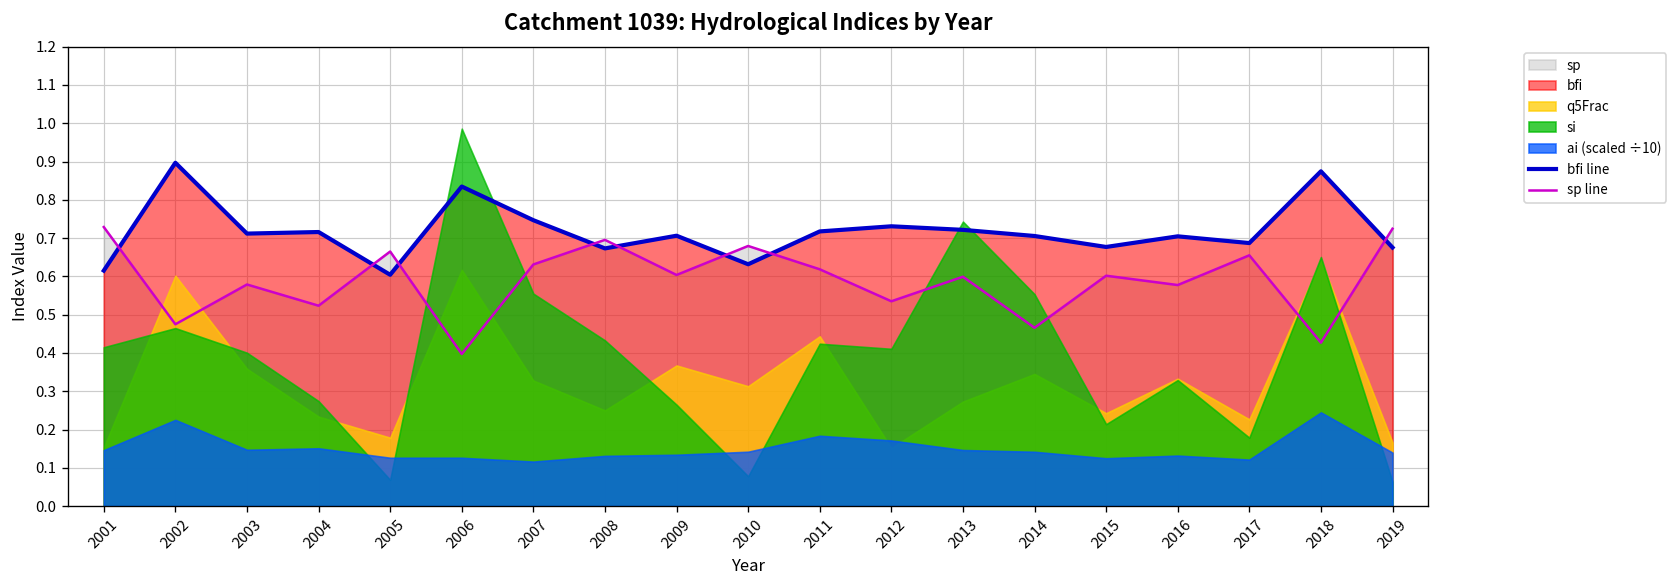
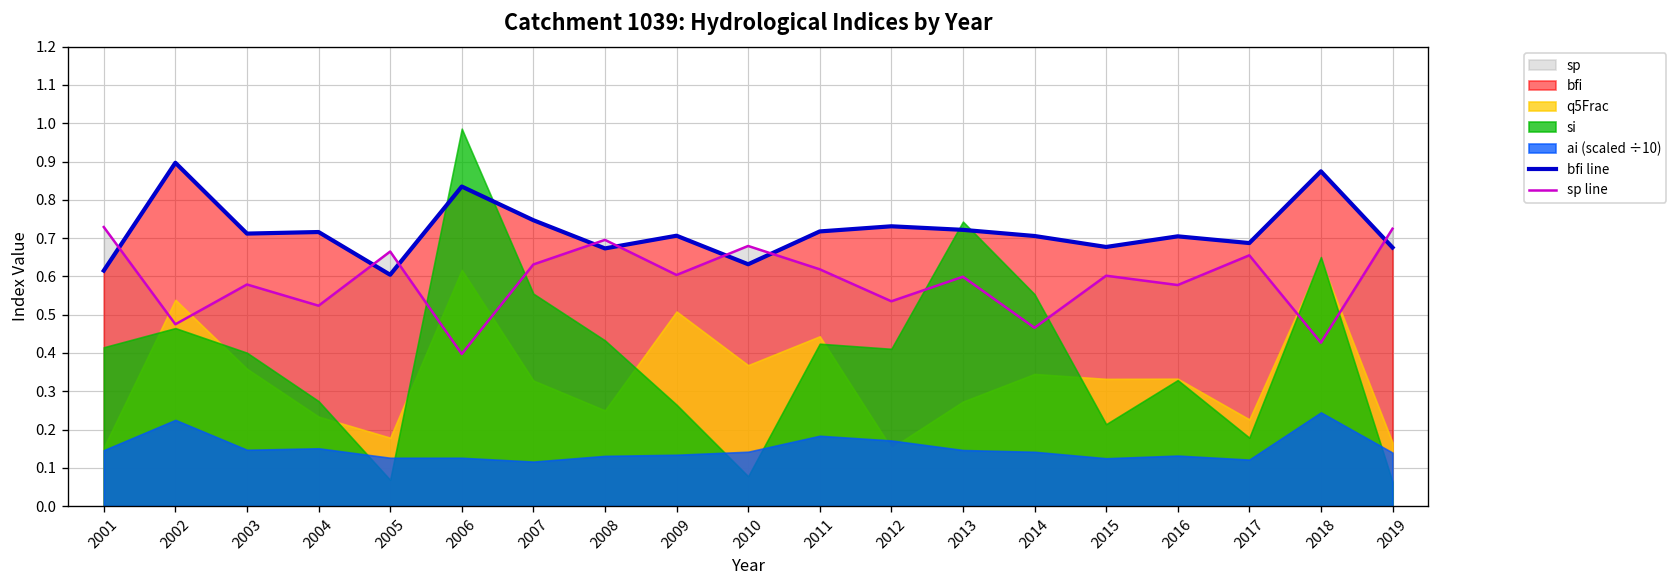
  {
    "sp": {
      "2001": 0.73,
      "2002": 0.47,
      "2003": 0.58,
      "2004": 0.52,
      "2005": 0.66,
      "2006": 0.40,
      "2007": 0.63,
      "2008": 0.70,
      "2009": 0.60,
      "2010": 0.68,
      "2011": 0.62,
      "2012": 0.53,
      "2013": 0.60,
      "2014": 0.47,
      "2015": 0.60,
      "2016": 0.58,
      "2017": 0.65,
      "2018": 0.43,
      "2019": 0.72
    },
    "bfi": {
      "2001": 0.62,
      "2002": 0.90,
      "2003": 0.71,
      "2004": 0.72,
      "2005": 0.60,
      "2006": 0.83,
      "2007": 0.75,
      "2008": 0.67,
      "2009": 0.71,
      "2010": 0.63,
      "2011": 0.72,
      "2012": 0.73,
      "2013": 0.72,
      "2014": 0.71,
      "2015": 0.68,
      "2016": 0.70,
      "2017": 0.69,
      "2018": 0.87,
      "2019": 0.68
    },
    "q5Frac": {
-     "2002": 0.60,
+     "2002": 0.54,
      "2003": 0.36,
      "2004": 0.23,
      "2005": 0.18,
      "2006": 0.62,
      "2007": 0.33,
      "2008": 0.25,
-     "2009": 0.37,
-     "2010": 0.31,
+     "2009": 0.51,
+     "2010": 0.37,
      "2011": 0.44,
      "2012": 0.15,
      "2013": 0.27,
      "2014": 0.35,
-     "2015": 0.24,
+     "2015": 0.33,
      "2017": 0.23,
      "2018": 0.64,
      "2019": 0.17
    },
    "si": {
      "2001": 0.41,
      "2002": 0.46,
      "2003": 0.40,
      "2004": 0.27,
      "2005": 0.07,
      "2006": 0.99,
      "2007": 0.55,
      "2008": 0.43,
      "2009": 0.26,
      "2010": 0.08,
      "2011": 0.42,
      "2012": 0.41,
      "2013": 0.74,
      "2014": 0.55,
      "2015": 0.21,
      "2017": 0.18,
      "2018": 0.65,
      "2019": 0.06
    },
    "ai (scaled ÷10)": {
      "2002": 0.23,
      "2003": 0.15,
      "2004": 0.15,
      "2005": 0.13,
      "2006": 0.13,
      "2007": 0.12,
      "2008": 0.13,
      "2009": 0.13,
      "2010": 0.14,
      "2011": 0.18,
      "2012": 0.17,
      "2013": 0.15,
      "2014": 0.14,
      "2015": 0.12,
      "2016": 0.13,
      "2017": 0.12,
      "2018": 0.24,
      "2019": 0.14
    }
  }
